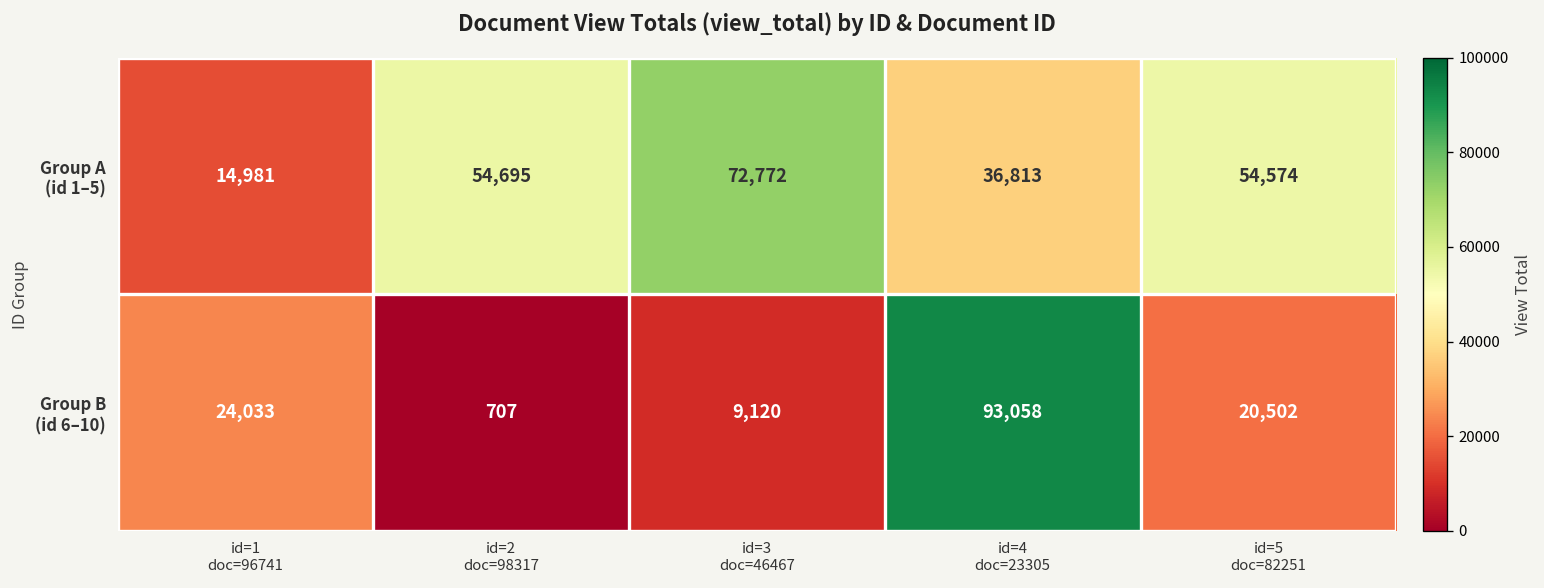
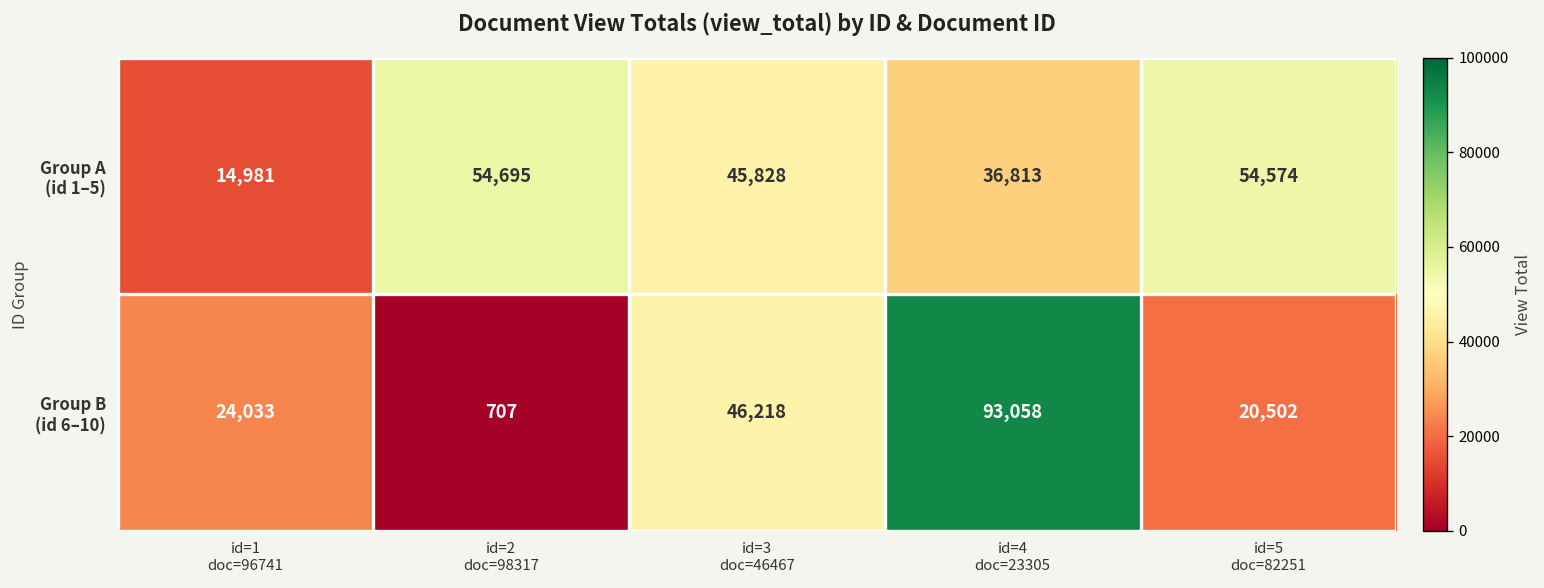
  {
    "Group A (id 1–5)": {
      "id=1 doc=96741": "14,981",
      "id=2 doc=98317": "54,695",
-     "id=3 doc=46467": "72,772",
+     "id=3 doc=46467": "45,828",
      "id=4 doc=23305": "36,813",
      "id=5 doc=82251": "54,574"
    },
    "Group B (id 6–10)": {
      "id=1 doc=96741": "24,033",
      "id=2 doc=98317": "707",
-     "id=3 doc=46467": "9,120",
+     "id=3 doc=46467": "46,218",
      "id=4 doc=23305": "93,058",
      "id=5 doc=82251": "20,502"
    }
  }
